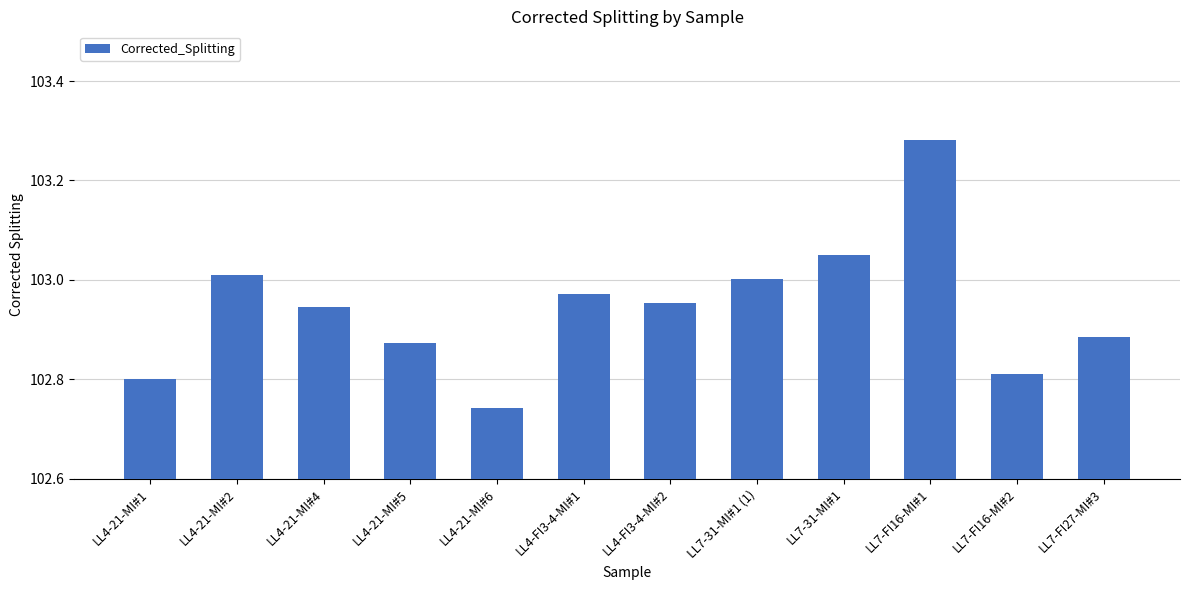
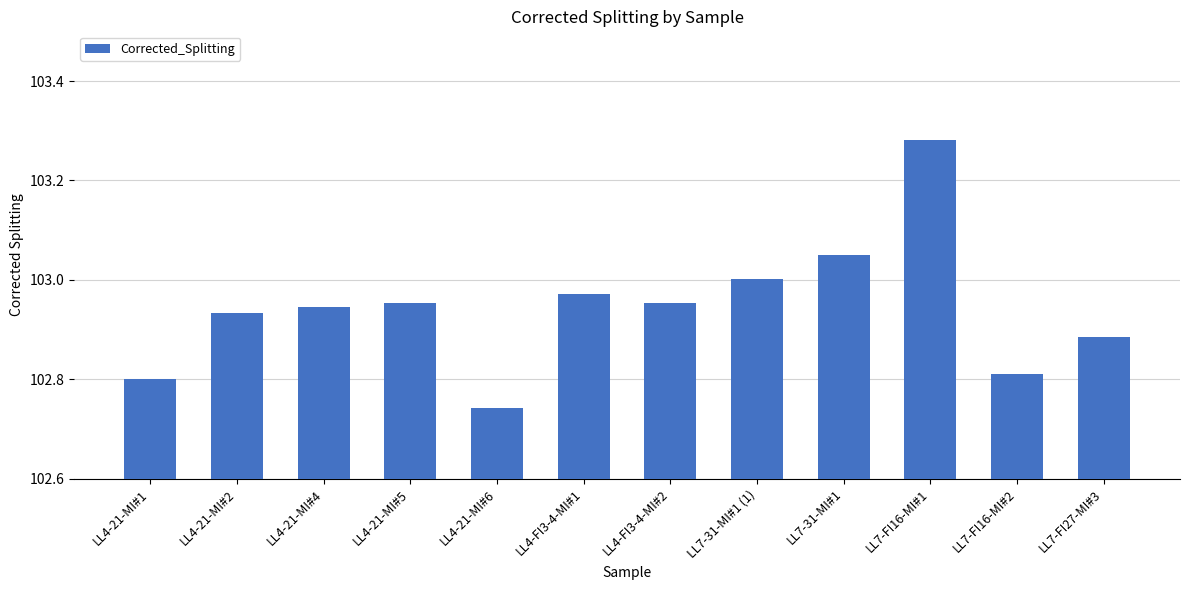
  {
    "LL4-21-MI#1": 102.80,
-   "LL4-21-MI#2": 103.01,
+   "LL4-21-MI#2": 102.93,
    "LL4-21-MI#4": 102.95,
-   "LL4-21-MI#5": 102.87,
+   "LL4-21-MI#5": 102.95,
    "LL4-21-MI#6": 102.74,
    "LL4-FI3-4-MI#1": 102.97,
    "LL4-FI3-4-MI#2": 102.95,
    "LL7-31-MI#1 (1)": 103.00,
    "LL7-31-MI#1": 103.05,
    "LL7-FI16-MI#1": 103.28,
    "LL7-FI16-MI#2": 102.81,
    "LL7-FI27-MI#3": 102.89
  }
